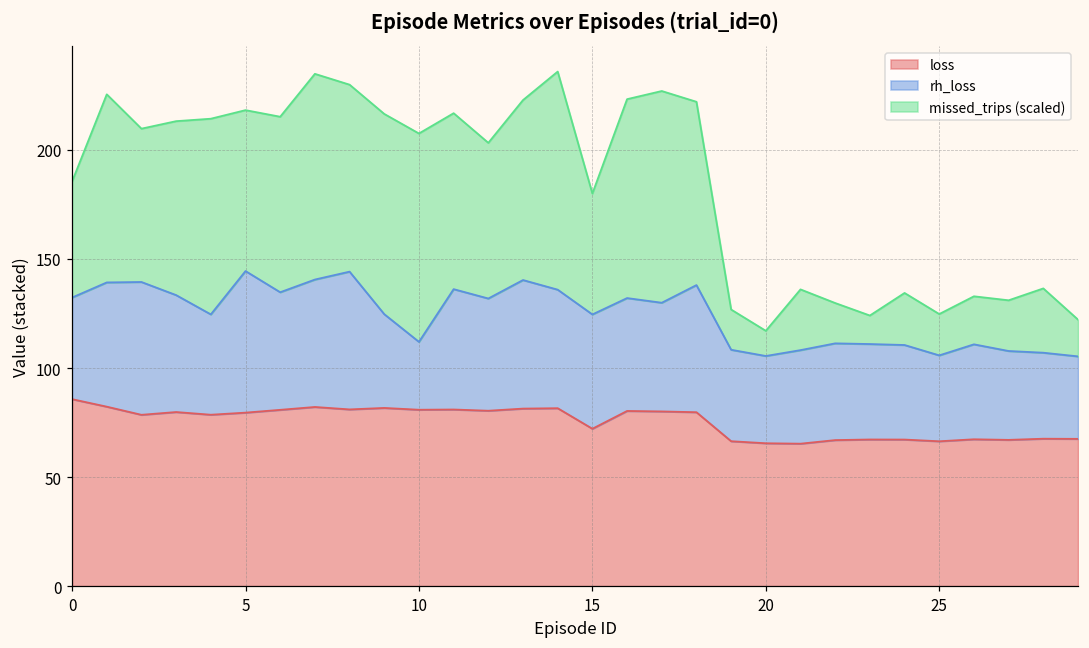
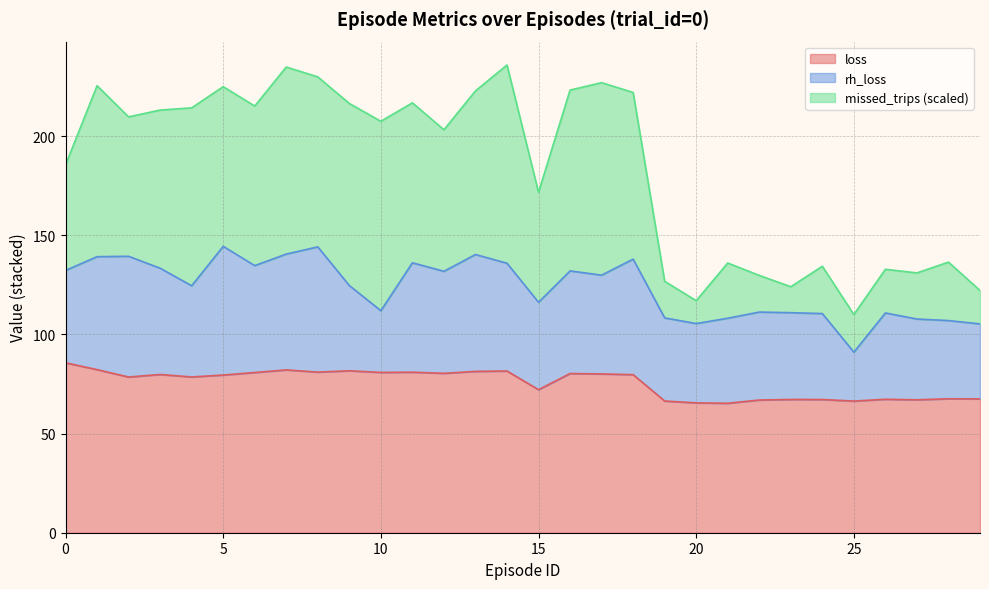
  {
    "loss": {
      "0": 86,
      "5": 80,
      "10": 81,
      "15": 72,
      "20": 65,
      "25": 66
    },
    "rh_loss": {
      "0": 47,
      "5": 65,
      "10": 31,
-     "15": 52,
+     "15": 44,
      "20": 40,
-     "25": 39
+     "25": 25
    },
    "missed_trips (scaled)": {
      "0": 53,
-     "5": 74,
+     "5": 81,
      "10": 96,
      "15": 55,
      "20": 12,
      "25": 19
    }
  }
